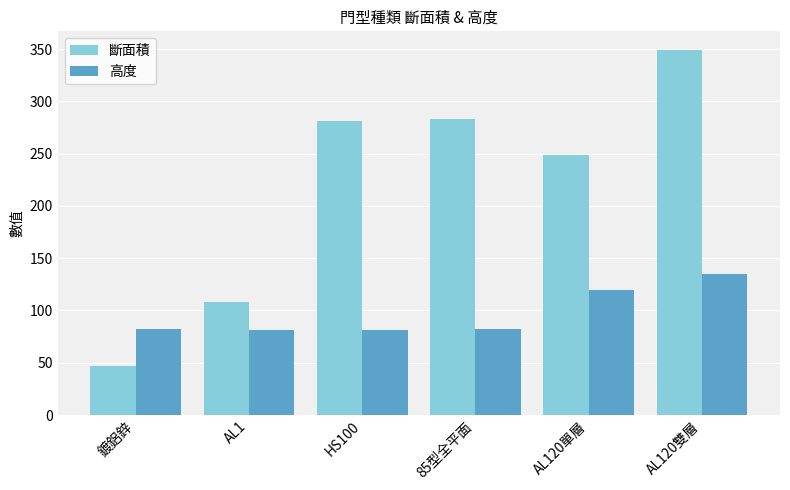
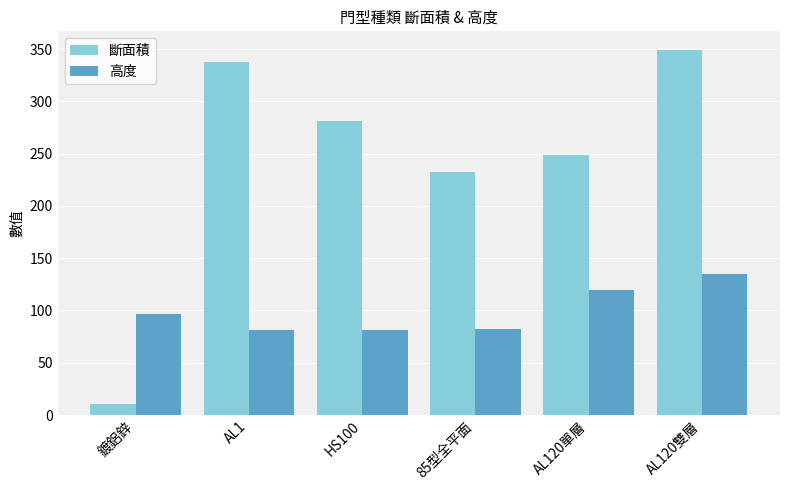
  {
    "斷面積": {
-     "鍍鋁鋅": 47,
-     "AL1": 108,
+     "鍍鋁鋅": 11,
+     "AL1": 337,
      "HS100": 281,
-     "85型全平面": 284,
+     "85型全平面": 232,
      "AL120單層": 249,
      "AL120雙層": 350
    },
    "高度": {
-     "鍍鋁鋅": 82,
+     "鍍鋁鋅": 97,
      "AL1": 82,
      "HS100": 82,
      "85型全平面": 83,
      "AL120單層": 120,
      "AL120雙層": 135
    }
  }
